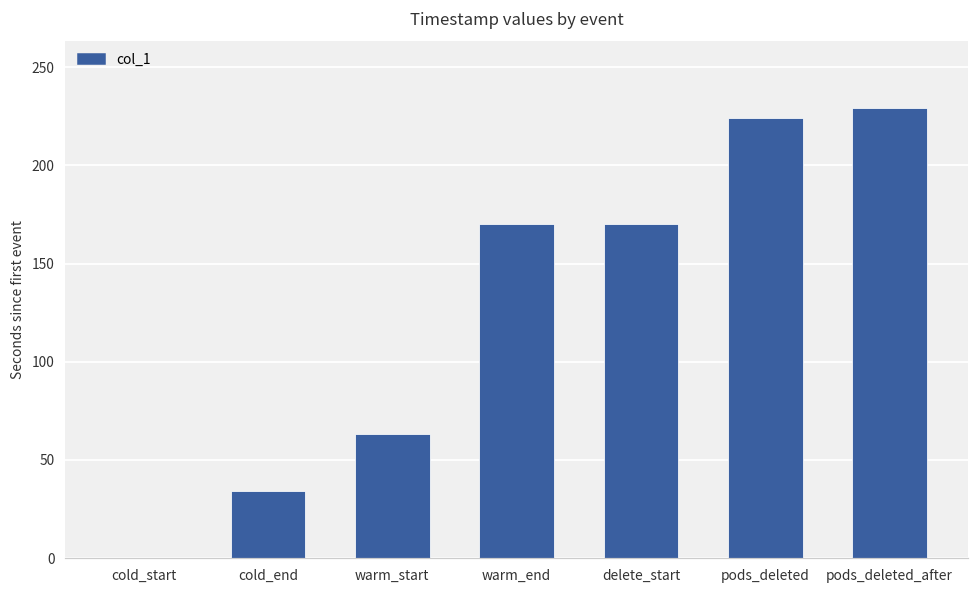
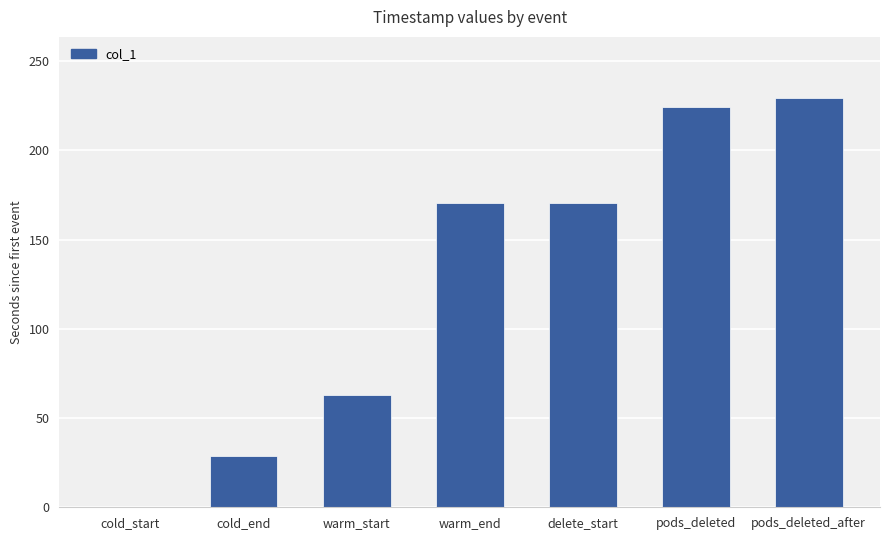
  {
    "cold_start": 0,
-   "cold_end": 34,
+   "cold_end": 29,
    "warm_start": 63,
    "warm_end": 170,
    "delete_start": 170,
    "pods_deleted": 224,
    "pods_deleted_after": 229
  }
